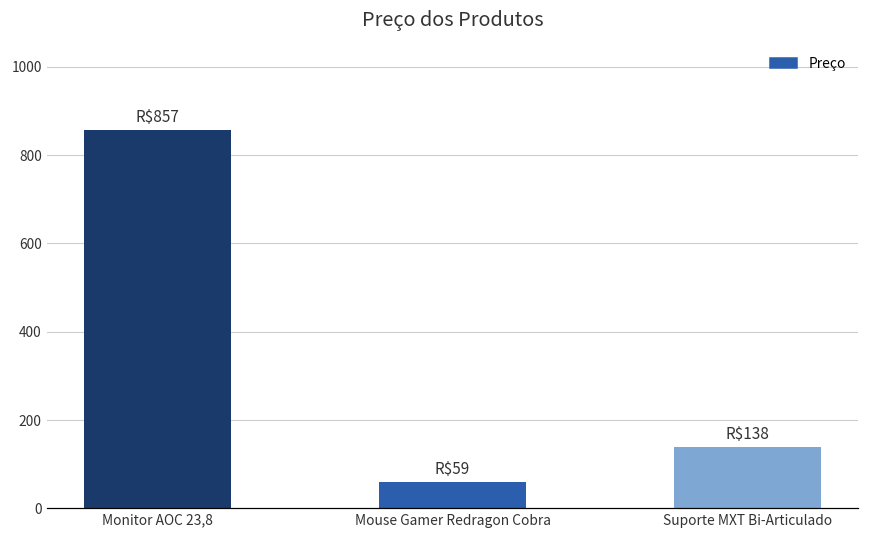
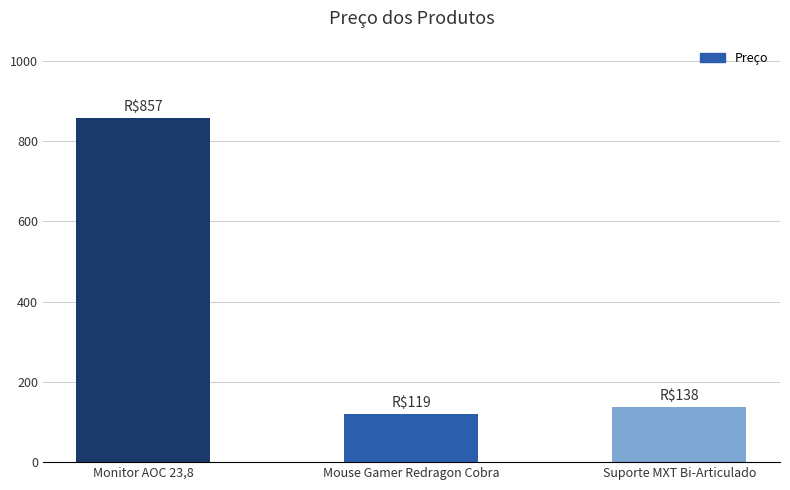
  {
    "Monitor AOC 23,8": "$857",
-   "Mouse Gamer Redragon Cobra": "$59",
+   "Mouse Gamer Redragon Cobra": "$119",
    "Suporte MXT Bi-Articulado": "$138"
  }
